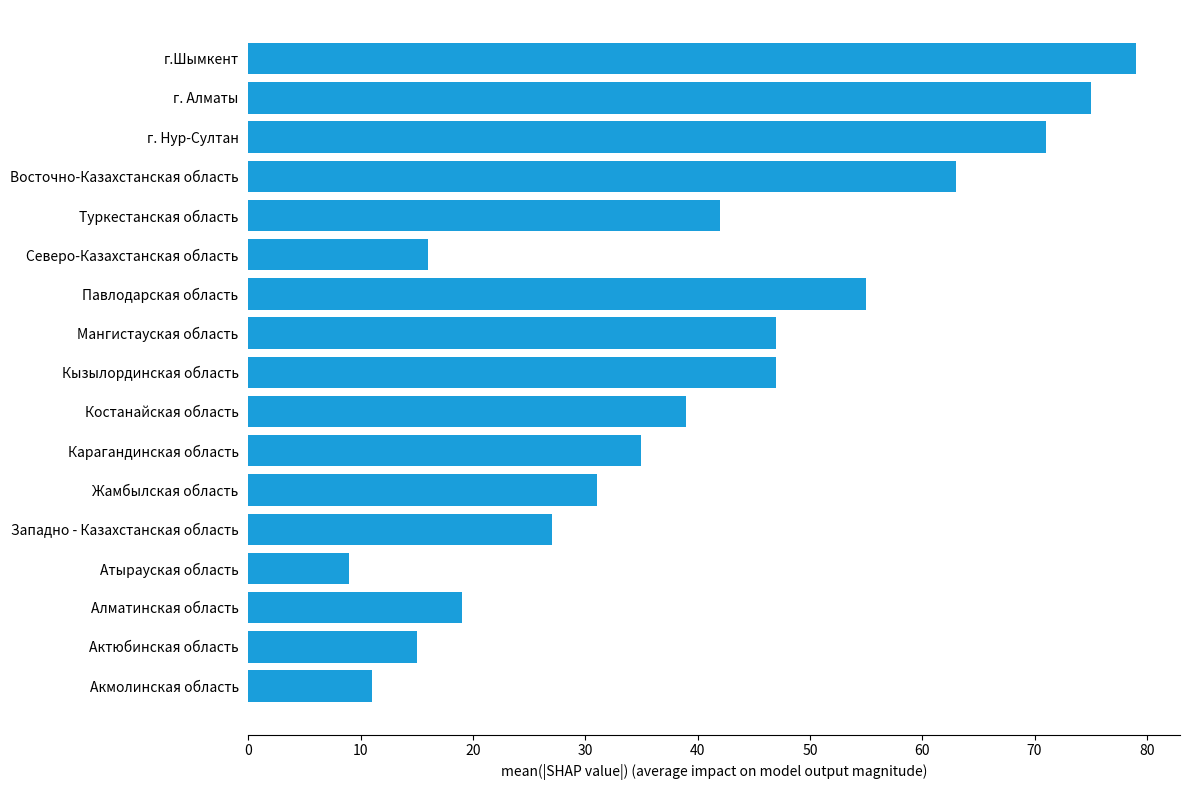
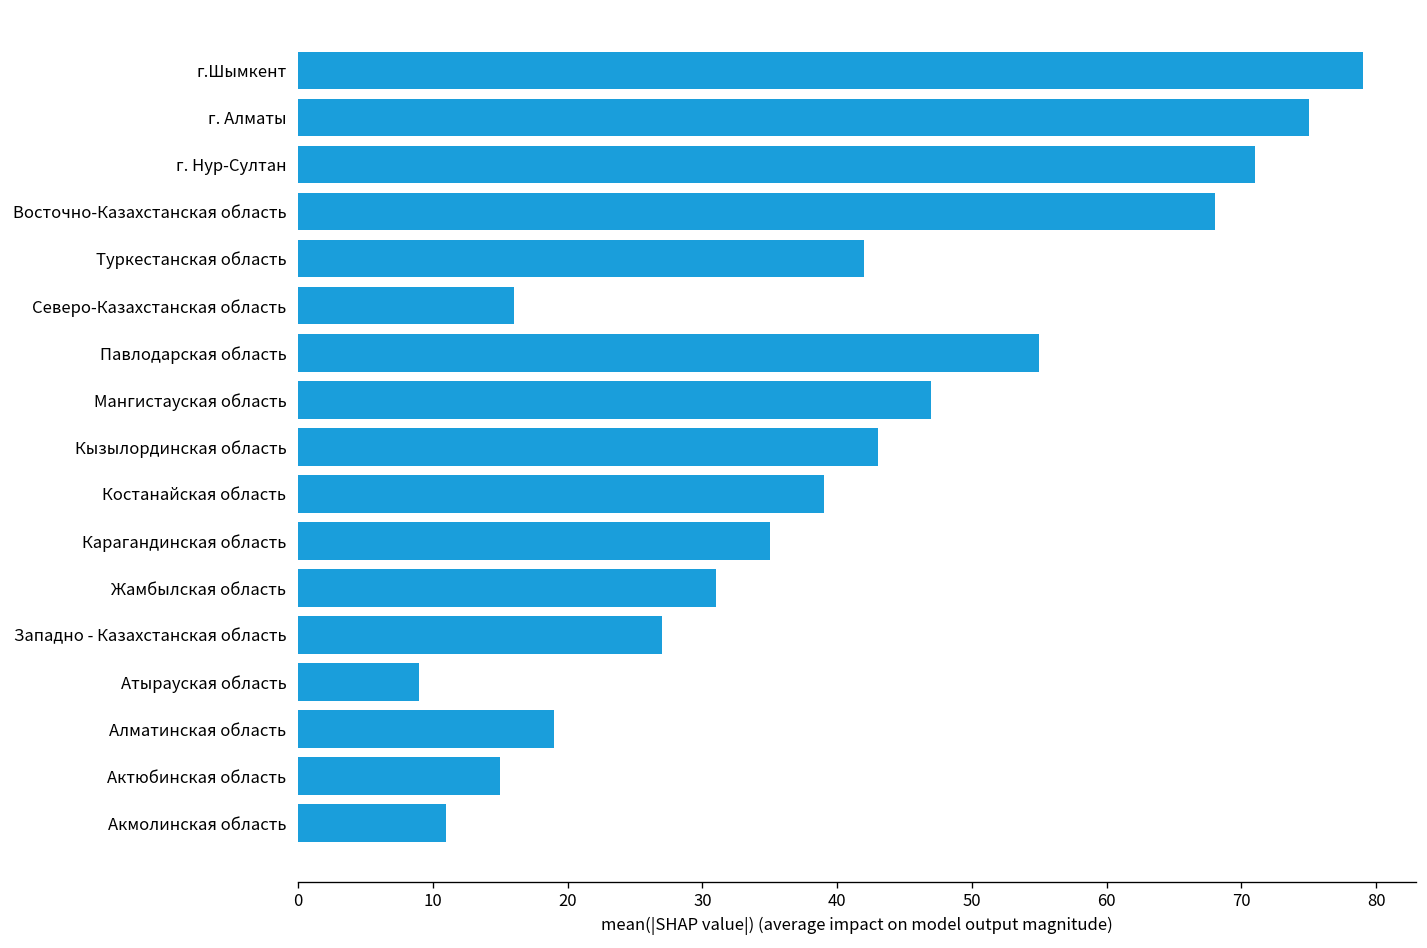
  {
    "г.Шымкент": 79,
    "г. Алматы": 75,
    "г. Нур-Султан": 71,
-   "Восточно-Казахстанская область": 63,
+   "Восточно-Казахстанская область": 68,
    "Туркестанская область": 42,
    "Северо-Казахстанская область": 16,
    "Павлодарская область": 55,
    "Мангистауская область": 47,
-   "Кызылординская область": 47,
+   "Кызылординская область": 43,
    "Костанайская область": 39,
    "Карагандинская область": 35,
    "Жамбылская область": 31,
    "Западно - Казахстанская область": 27,
    "Атырауская область": 9,
    "Алматинская область": 19,
    "Актюбинская область": 15,
    "Акмолинская область": 11
  }
